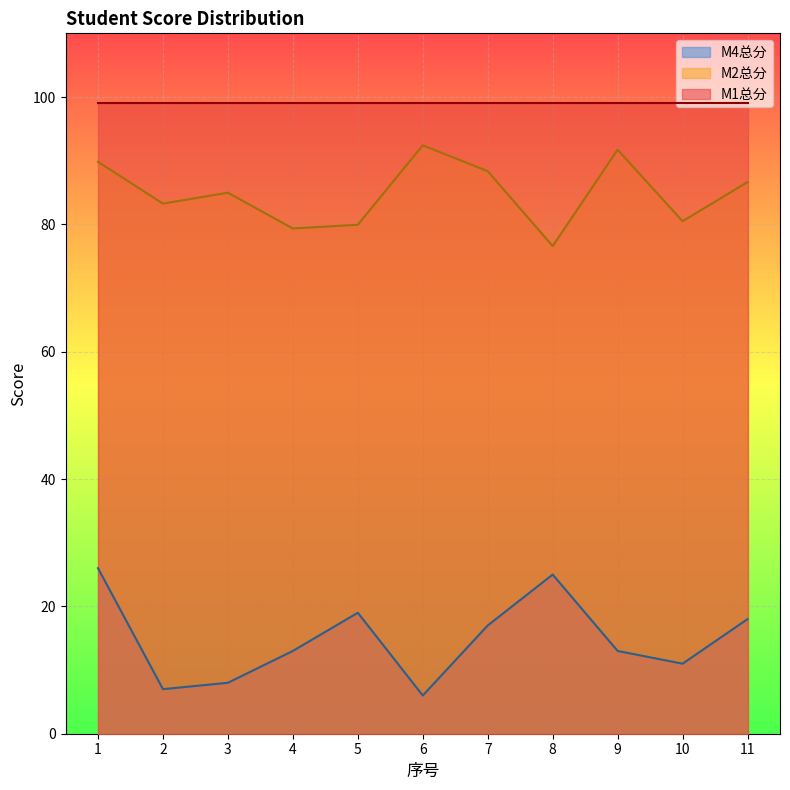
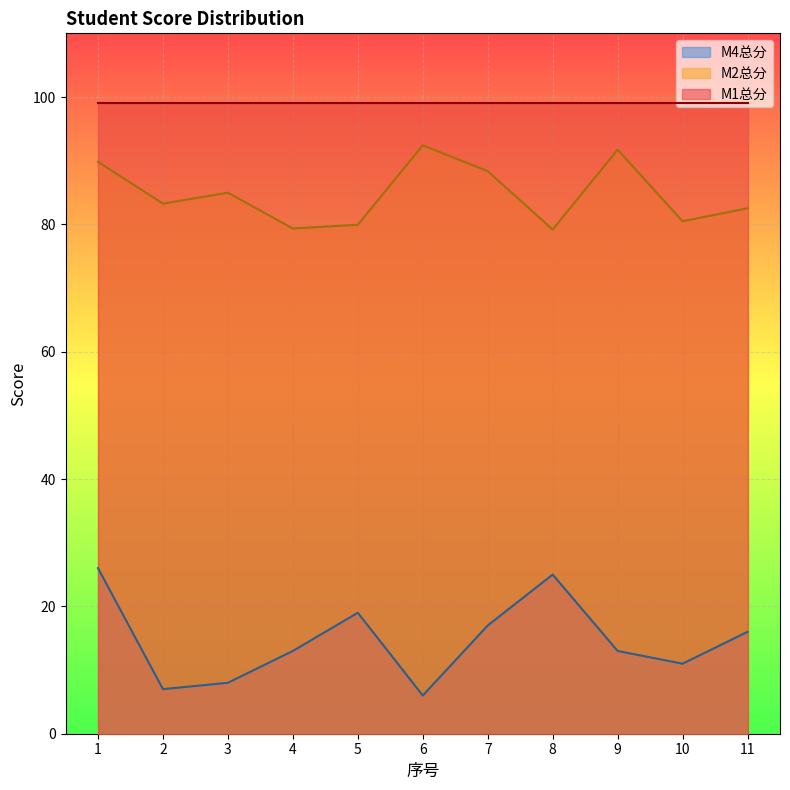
  {
    "M4总分": {
      "1": 26,
      "2": 7,
      "3": 8,
      "4": 13,
      "5": 19,
      "6": 6,
      "7": 17,
      "8": 25,
      "9": 13,
      "10": 11,
-     "11": 18
+     "11": 16
    },
    "M2总分": {
      "1": 90,
      "2": 83,
      "3": 85,
      "4": 79,
      "5": 80,
      "6": 92,
      "7": 88,
-     "8": 77,
+     "8": 79,
      "9": 92,
      "10": 80,
-     "11": 87
+     "11": 83
    },
    "M1总分": {
      "1": 99,
      "2": 99,
      "3": 99,
      "4": 99,
      "5": 99,
      "6": 99,
      "7": 99,
      "8": 99,
      "9": 99
    }
  }
